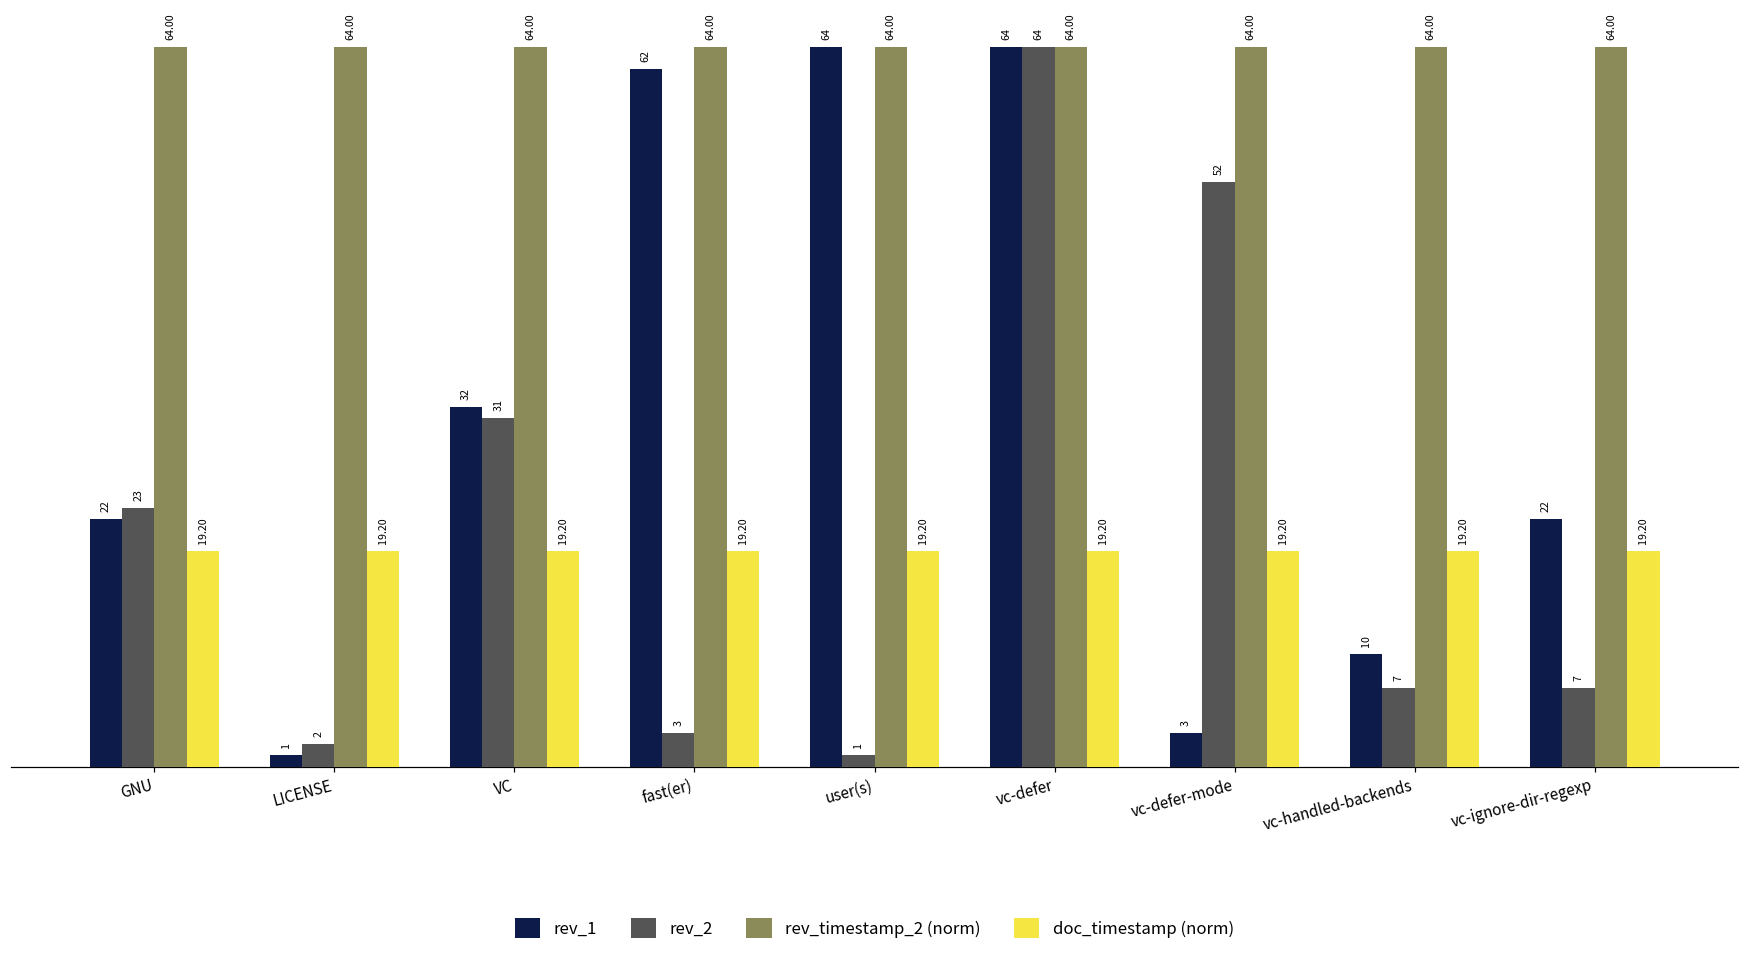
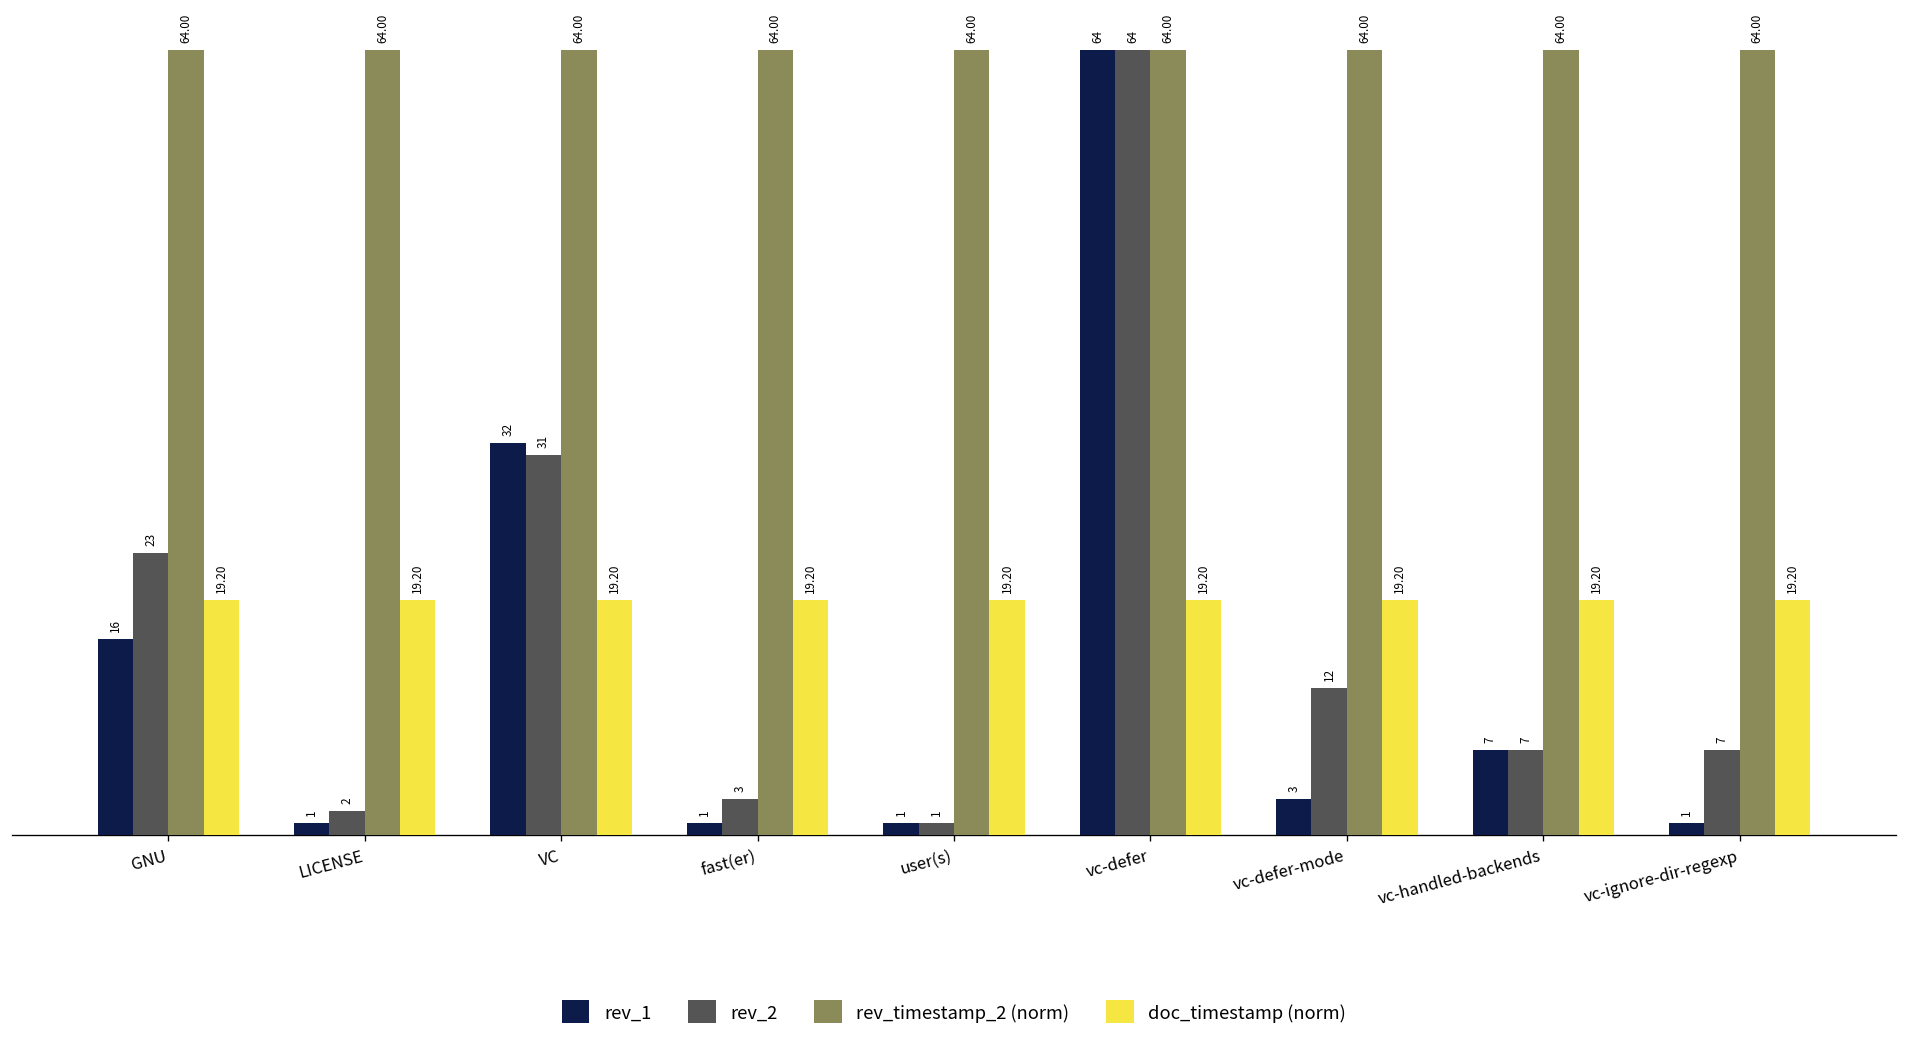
  {
    "rev_1": {
-     "GNU": 22,
+     "GNU": 16,
      "LICENSE": 1,
      "VC": 32,
-     "fast(er)": 62,
-     "user(s)": 64,
+     "fast(er)": 1,
+     "user(s)": 1,
      "vc-defer": 64,
      "vc-defer-mode": 3,
-     "vc-handled-backends": 10,
-     "vc-ignore-dir-regexp": 22
+     "vc-handled-backends": 7,
+     "vc-ignore-dir-regexp": 1
    },
    "rev_2": {
      "GNU": 23,
      "LICENSE": 2,
      "VC": 31,
      "fast(er)": 3,
      "user(s)": 1,
      "vc-defer": 64,
-     "vc-defer-mode": 52,
+     "vc-defer-mode": 12,
      "vc-handled-backends": 7,
      "vc-ignore-dir-regexp": 7
    },
    "rev_timestamp_2 (norm)": {
      "GNU": 64.00,
      "LICENSE": 64.00,
      "VC": 64.00,
      "fast(er)": 64.00,
      "user(s)": 64.00,
      "vc-defer": 64.00,
      "vc-defer-mode": 64.00,
      "vc-handled-backends": 64.00,
      "vc-ignore-dir-regexp": 64.00
    },
    "doc_timestamp (norm)": {
      "GNU": 19.20,
      "LICENSE": 19.20,
      "VC": 19.20,
      "fast(er)": 19.20,
      "user(s)": 19.20,
      "vc-defer": 19.20,
      "vc-defer-mode": 19.20,
      "vc-handled-backends": 19.20,
      "vc-ignore-dir-regexp": 19.20
    }
  }
